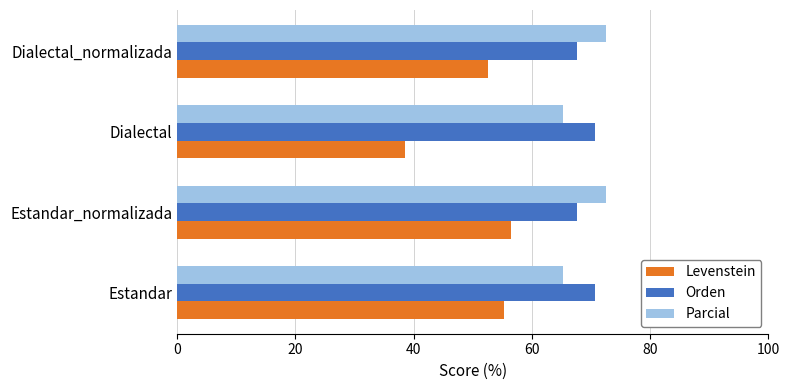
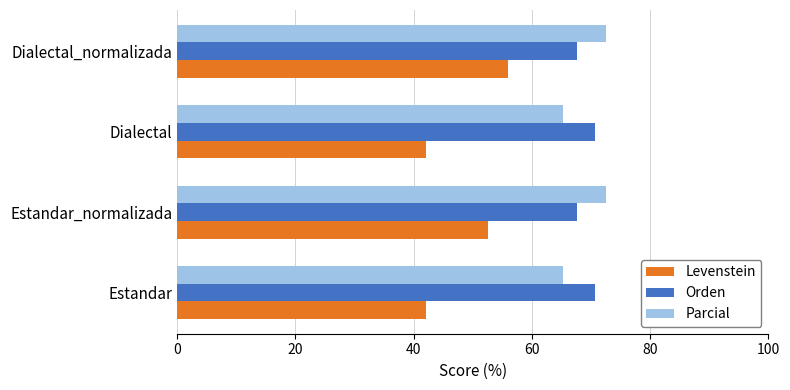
  {
    "Levenstein": {
-     "Dialectal_normalizada": 53,
-     "Dialectal": 38,
-     "Estandar_normalizada": 57,
-     "Estandar": 55
+     "Dialectal_normalizada": 56,
+     "Dialectal": 42,
+     "Estandar_normalizada": 53,
+     "Estandar": 42
    },
    "Orden": {
      "Dialectal_normalizada": 68,
      "Dialectal": 71,
      "Estandar_normalizada": 68,
      "Estandar": 71
    },
    "Parcial": {
      "Dialectal_normalizada": 73,
      "Dialectal": 65,
      "Estandar_normalizada": 73,
      "Estandar": 65
    }
  }
